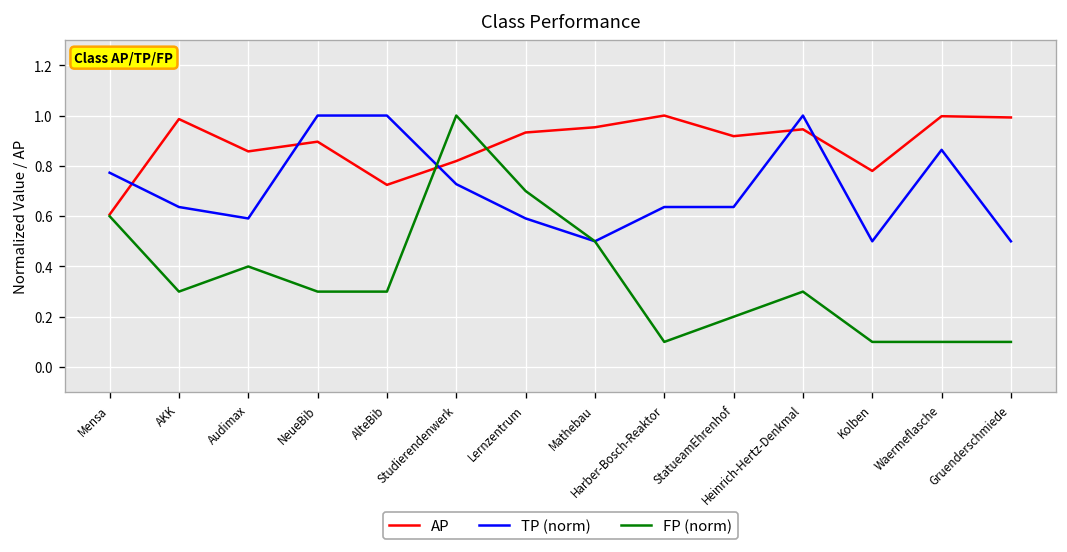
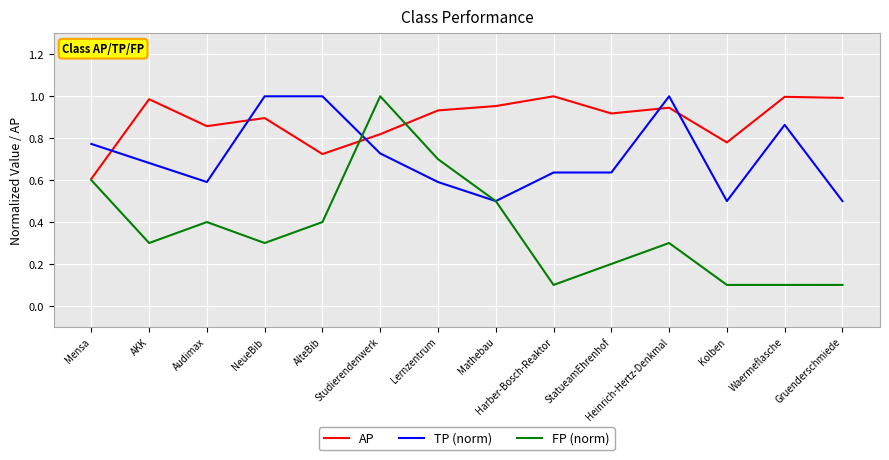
  {
    "AP": {
      "AKK": 0.99,
      "Audimax": 0.86,
      "NeueBib": 0.90,
      "AlteBib": 0.72,
      "Studierendenwerk": 0.82,
      "Lernzentrum": 0.93,
      "Mathebau": 0.95,
      "Harber-Bosch-Reaktor": 1.00,
      "StatueamEhrenhof": 0.92,
      "Heinrich-Hertz-Denkmal": 0.95,
      "Kolben": 0.78,
      "Waermeflasche": 1.00,
      "Gruenderschmiede": 0.99
    },
    "TP (norm)": {
      "Mensa": 0.77,
-     "AKK": 0.64,
+     "AKK": 0.68,
      "Audimax": 0.59,
      "NeueBib": 1.00,
      "AlteBib": 1.00,
      "Studierendenwerk": 0.73,
      "Lernzentrum": 0.59,
      "Harber-Bosch-Reaktor": 0.64,
      "StatueamEhrenhof": 0.64,
      "Heinrich-Hertz-Denkmal": 1.00,
      "Kolben": 0.50,
      "Waermeflasche": 0.86,
      "Gruenderschmiede": 0.50
    },
    "FP (norm)": {
      "AKK": 0.30,
      "Audimax": 0.40,
      "NeueBib": 0.30,
-     "AlteBib": 0.30,
+     "AlteBib": 0.40,
      "Studierendenwerk": 1.00,
      "Lernzentrum": 0.70,
      "Harber-Bosch-Reaktor": 0.10,
      "StatueamEhrenhof": 0.20,
      "Heinrich-Hertz-Denkmal": 0.30,
      "Kolben": 0.10,
      "Waermeflasche": 0.10,
      "Gruenderschmiede": 0.10
    }
  }
